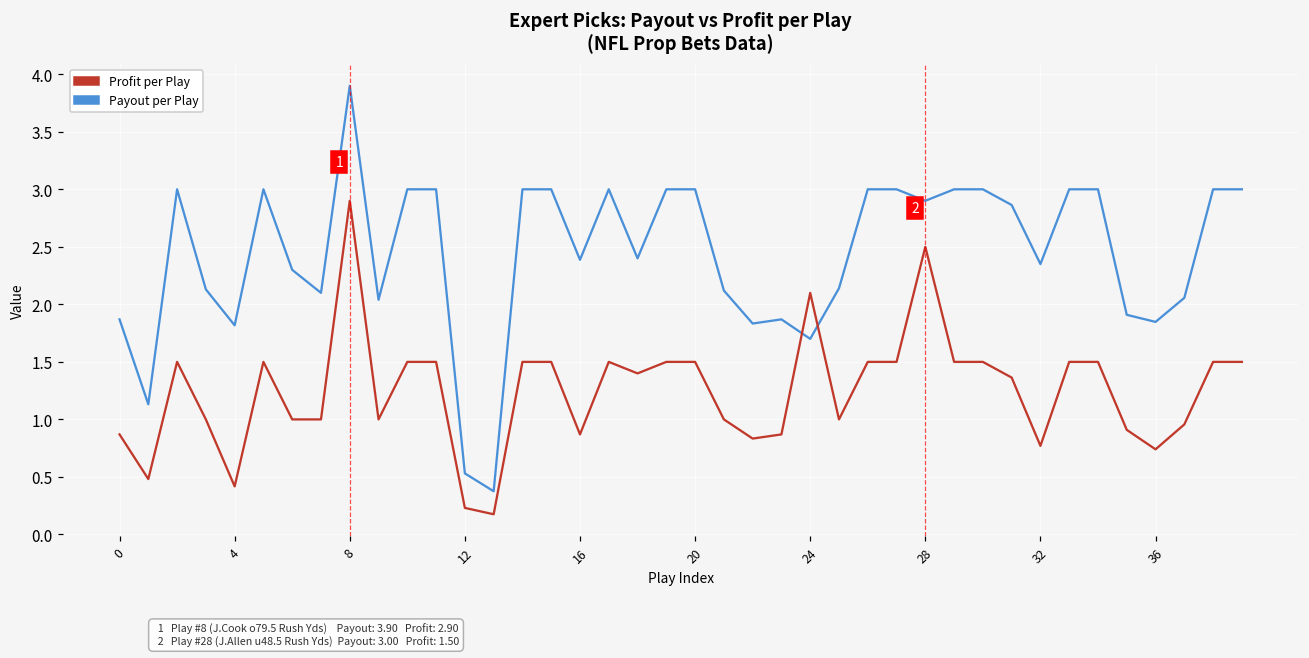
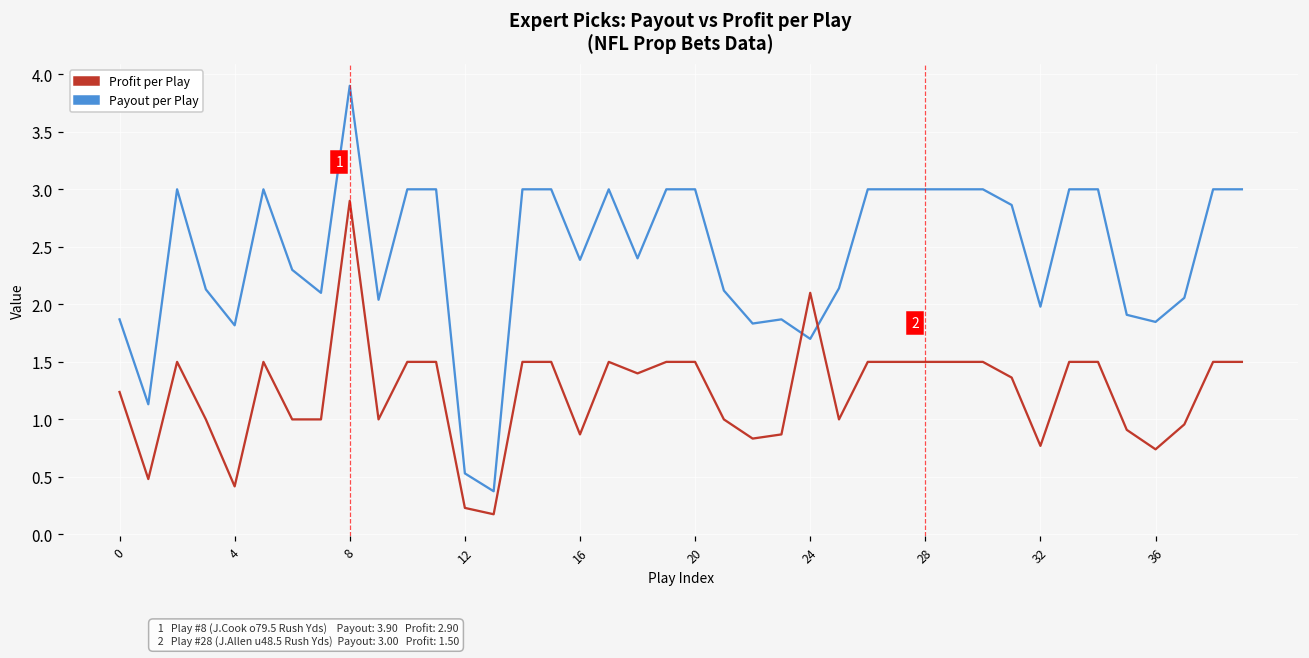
  {
    "Payout per Play": {
      "0": 1.87,
      "4": 1.82,
      "8": 3.90,
      "12": 0.53,
      "16": 2.39,
      "20": 3.00,
      "24": 1.70,
-     "28": 2.9,
-     "32": 2.35,
+     "28": 3.0,
+     "32": 1.98,
      "36": 1.85
    },
    "Profit per Play": {
-     "0": 0.87,
+     "0": 1.24,
      "4": 0.42,
      "8": 2.90,
      "12": 0.23,
      "16": 0.87,
      "20": 1.50,
      "24": 2.10,
-     "28": 2.5,
+     "28": 1.5,
      "32": 0.77,
      "36": 0.74
    }
  }
